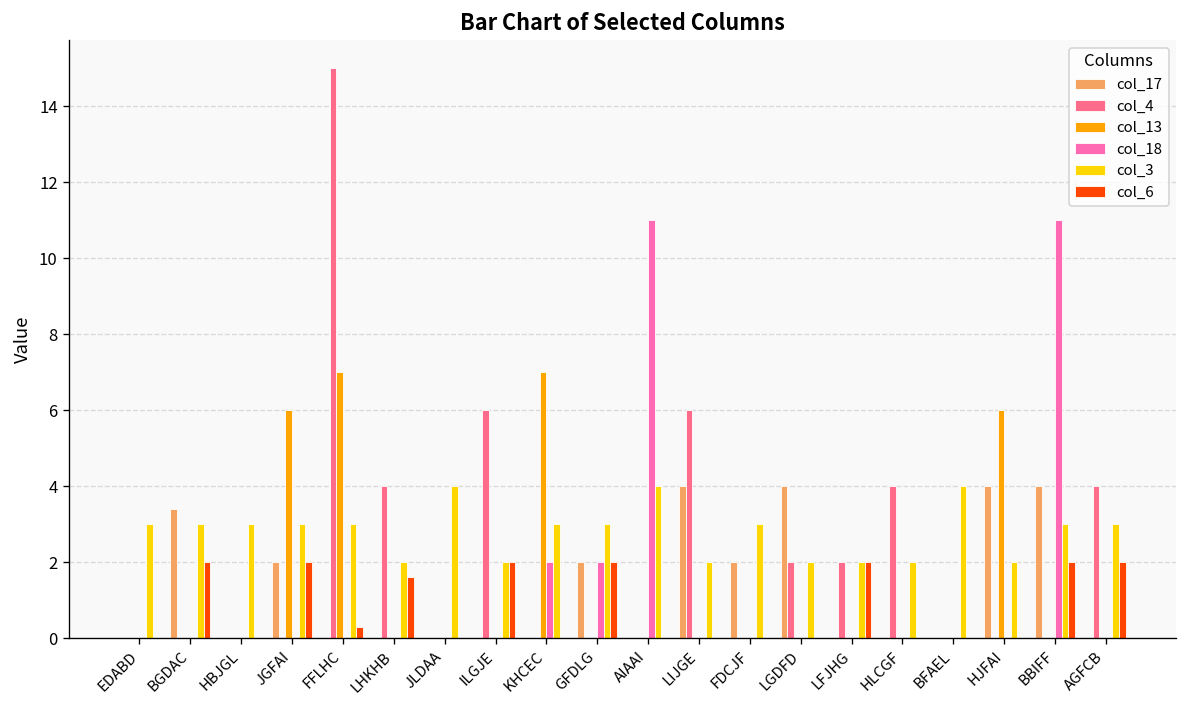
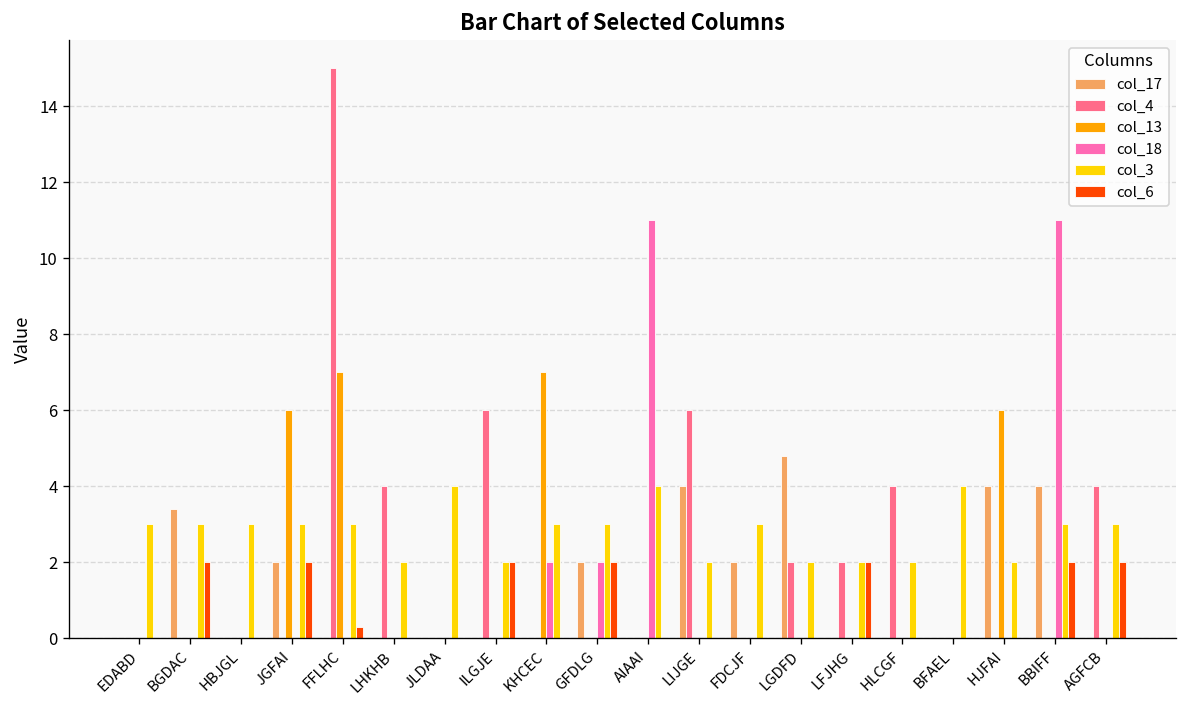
  {
    "col_17": {
      "EDABD": 0.0,
      "BGDAC": 3.4,
      "HBJGL": 0.0,
      "JGFAI": 2.0,
      "FFLHC": 0.0,
      "LHKHB": 0.0,
      "JLDAA": 0.0,
      "ILGJE": 0.0,
      "KHCEC": 0.0,
      "GFDLG": 2.0,
      "AIAAI": 0.0,
      "LIJGE": 4.0,
      "FDCJF": 2.0,
-     "LGDFD": 4.0,
+     "LGDFD": 4.8,
      "LFJHG": 0.0,
      "HLCGF": 0.0,
      "BFAEL": 0.0,
      "HJFAI": 4.0,
      "BBIFF": 4.0,
      "AGFCB": 0.0
    },
    "col_6": {
      "EDABD": 0.0,
      "BGDAC": 2.0,
      "HBJGL": 0.0,
      "JGFAI": 2.0,
      "FFLHC": 0.3,
-     "LHKHB": 1.6,
+     "LHKHB": 0.0,
      "JLDAA": 0.0,
      "ILGJE": 2.0,
      "KHCEC": 0.0,
      "GFDLG": 2.0,
      "AIAAI": 0.0,
      "LIJGE": 0.0,
      "FDCJF": 0.0,
      "LGDFD": 0.0,
      "LFJHG": 2.0,
      "HLCGF": 0.0,
      "BFAEL": 0.0,
      "HJFAI": 0.0,
      "BBIFF": 2.0,
      "AGFCB": 2.0
    }
  }
